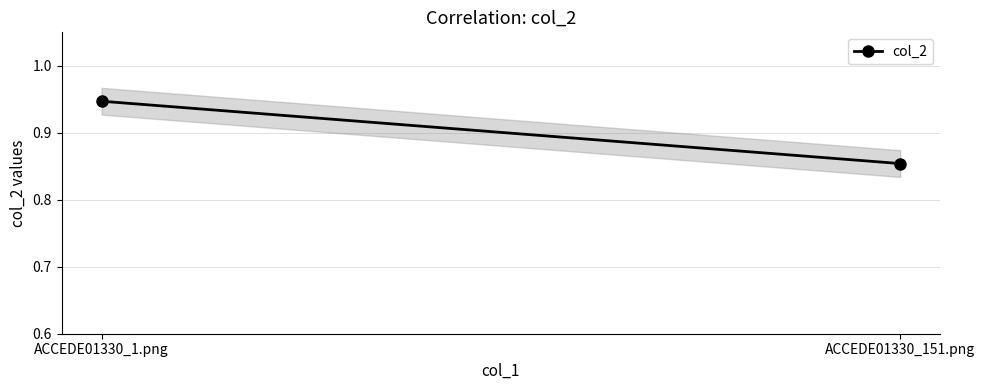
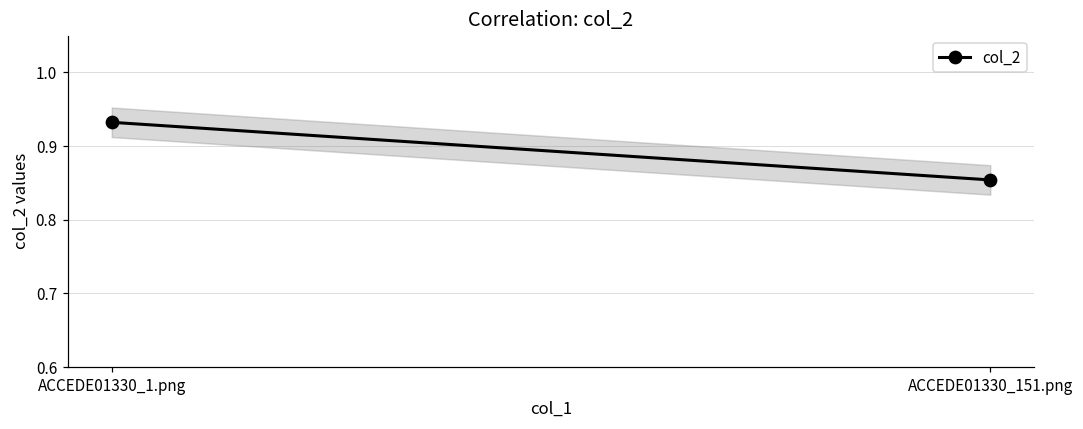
  {
    "col_2": {
-     "ACCEDE01330_1.png": 0.95,
+     "ACCEDE01330_1.png": 0.93,
      "ACCEDE01330_151.png": 0.85
    }
  }
